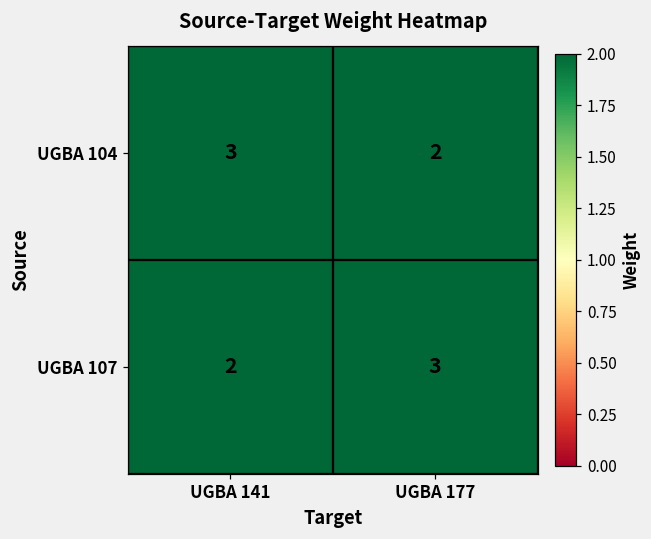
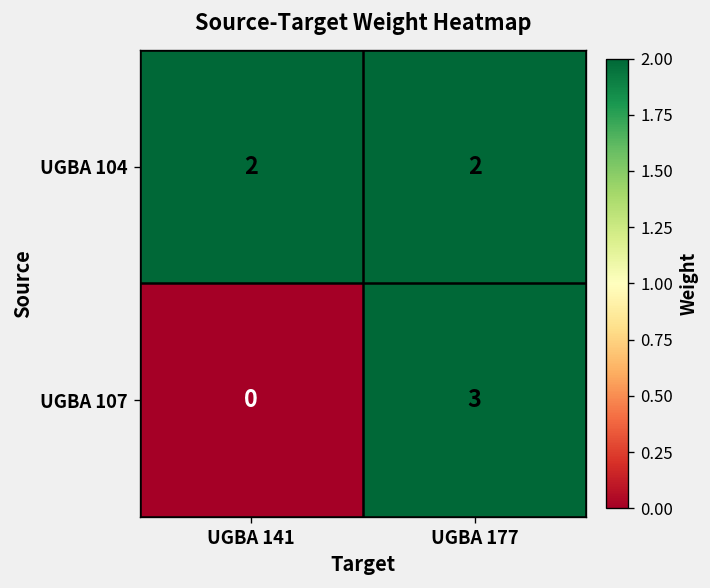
  {
    "UGBA 104": {
-     "UGBA 141": 3,
+     "UGBA 141": 2,
      "UGBA 177": 2
    },
    "UGBA 107": {
-     "UGBA 141": 2,
+     "UGBA 141": 0,
      "UGBA 177": 3
    }
  }
